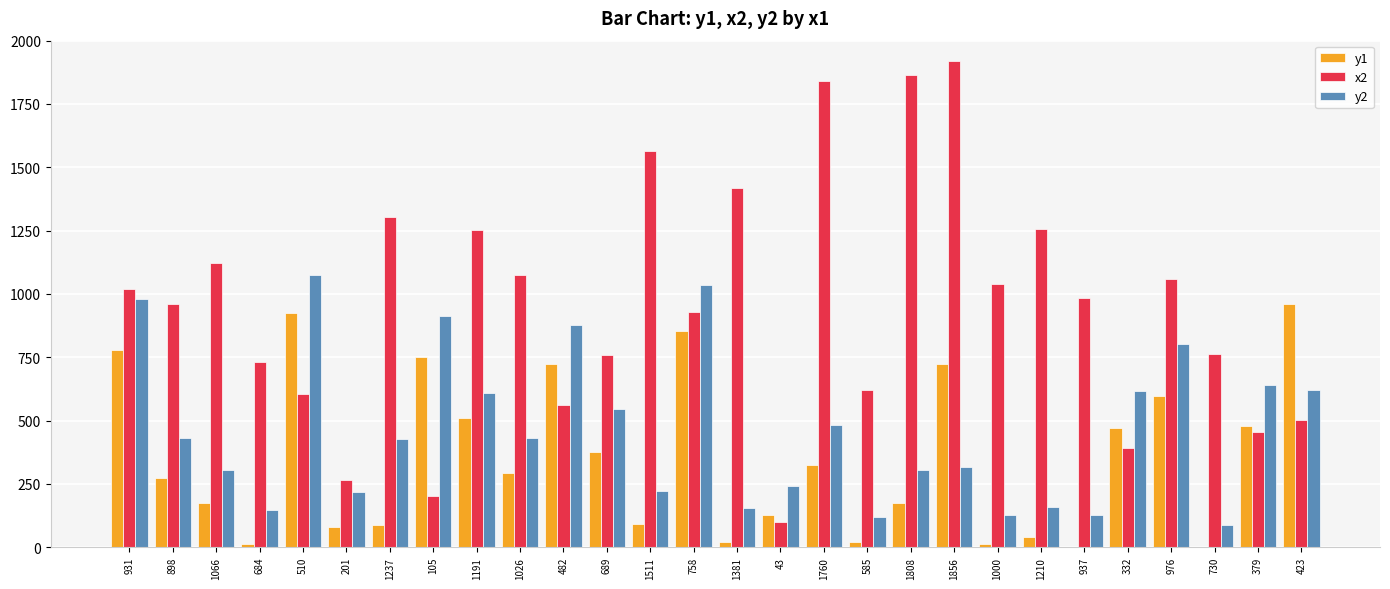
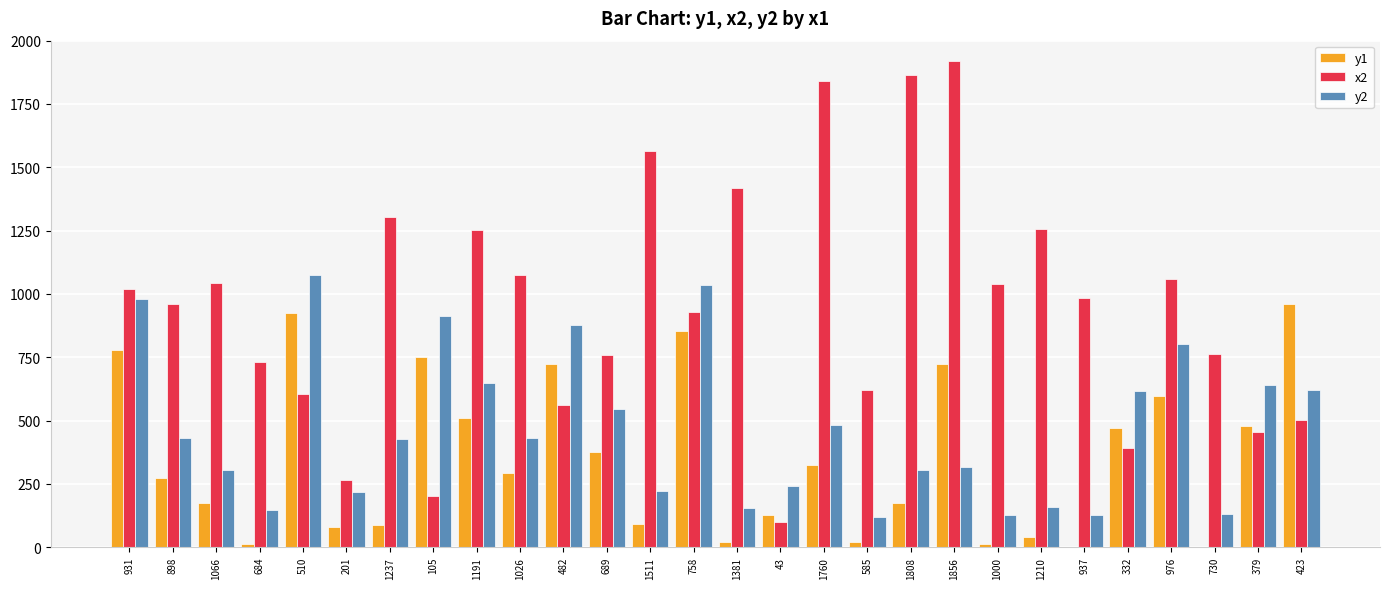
  {
    "y1": {
      "931": 780,
      "898": 280,
      "1066": 170,
      "684": 10,
      "510": 930,
      "201": 80,
      "1237": 90,
      "105": 750,
      "1191": 510,
      "1026": 300,
      "482": 720,
      "689": 380,
      "1511": 90,
      "758": 850,
      "1381": 20,
      "43": 130,
      "1760": 330,
      "585": 20,
      "1808": 180,
      "1856": 720,
      "1000": 10,
      "1210": 40,
      "332": 470,
      "976": 600,
      "730": 0,
      "379": 480,
      "423": 960
    },
    "x2": {
      "931": 1020,
      "898": 960,
-     "1066": 1120,
+     "1066": 1040,
      "684": 730,
      "510": 600,
      "201": 270,
      "1237": 1300,
      "105": 200,
      "1191": 1250,
      "1026": 1080,
      "482": 560,
      "689": 760,
      "1511": 1560,
      "758": 930,
      "1381": 1420,
      "43": 100,
      "1760": 1840,
      "585": 620,
      "1808": 1860,
      "1856": 1920,
      "1000": 1040,
      "1210": 1260,
      "937": 990,
      "332": 390,
      "976": 1060,
      "730": 760,
      "379": 450,
      "423": 500
    },
    "y2": {
      "931": 980,
      "898": 430,
      "1066": 310,
      "684": 150,
      "510": 1070,
      "201": 220,
      "1237": 430,
      "105": 910,
-     "1191": 610,
+     "1191": 650,
      "1026": 430,
      "482": 880,
      "689": 550,
      "1511": 220,
      "758": 1040,
      "1381": 160,
      "43": 240,
      "1760": 480,
      "585": 120,
      "1808": 310,
      "1856": 320,
      "1000": 130,
      "1210": 160,
      "937": 130,
      "332": 620,
      "976": 800,
-     "730": 90,
+     "730": 130,
      "379": 640,
      "423": 620
    }
  }
